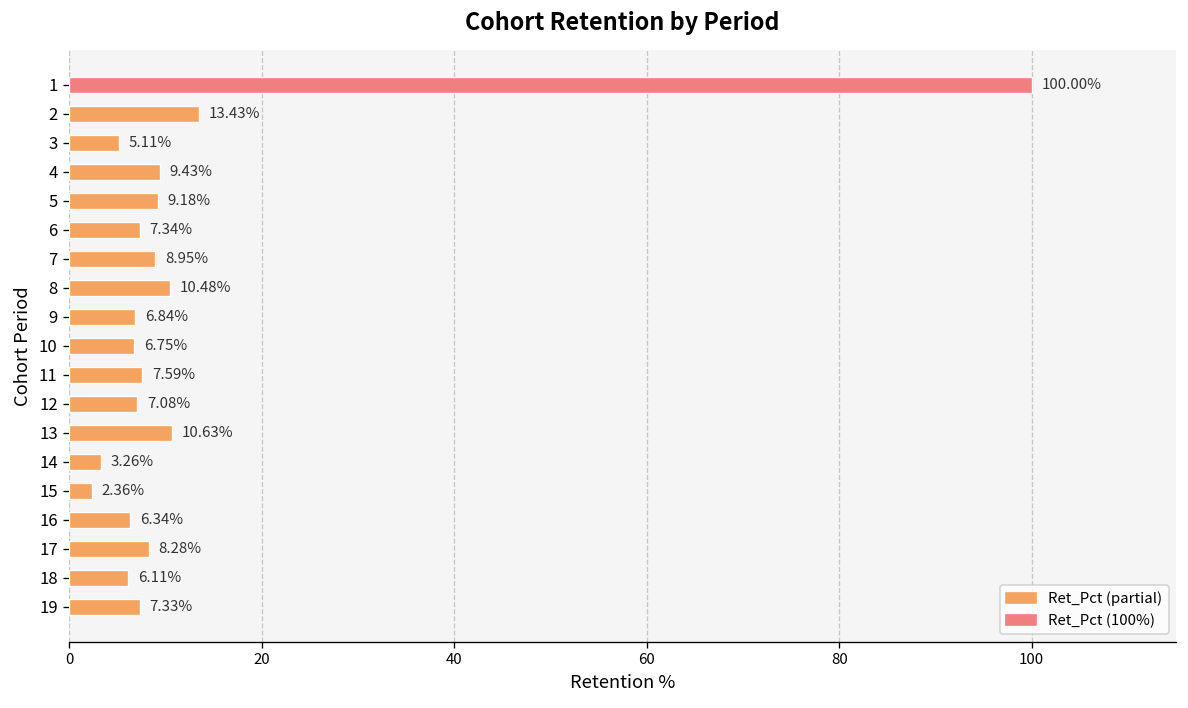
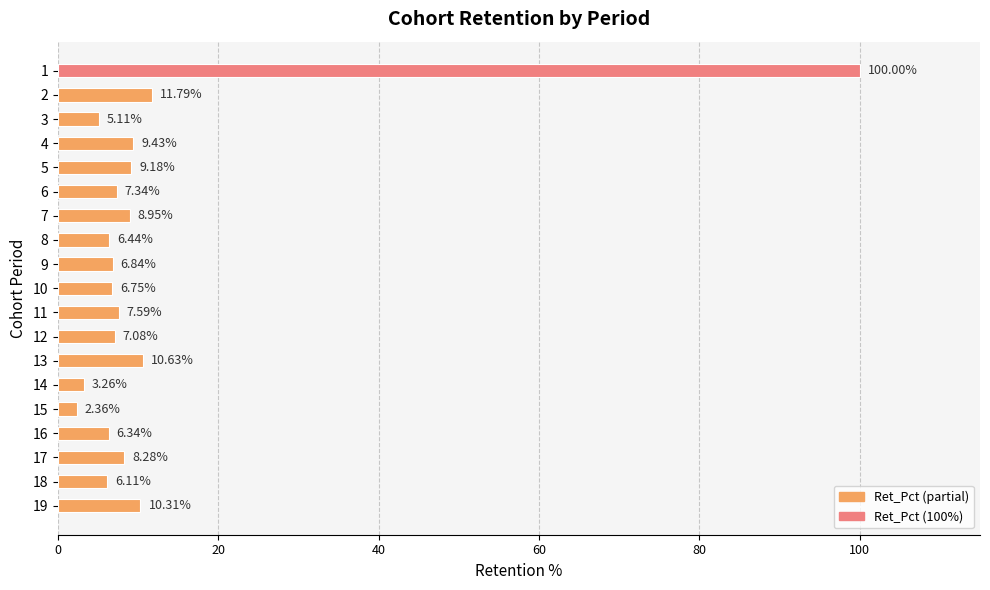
  {
    "1": "100.00%",
-   "2": "13.43%",
+   "2": "11.79%",
    "3": "5.11%",
    "4": "9.43%",
    "5": "9.18%",
    "6": "7.34%",
    "7": "8.95%",
-   "8": "10.48%",
+   "8": "6.44%",
    "9": "6.84%",
    "10": "6.75%",
    "11": "7.59%",
    "12": "7.08%",
    "13": "10.63%",
    "14": "3.26%",
    "15": "2.36%",
    "16": "6.34%",
    "17": "8.28%",
    "18": "6.11%",
-   "19": "7.33%"
+   "19": "10.31%"
  }
